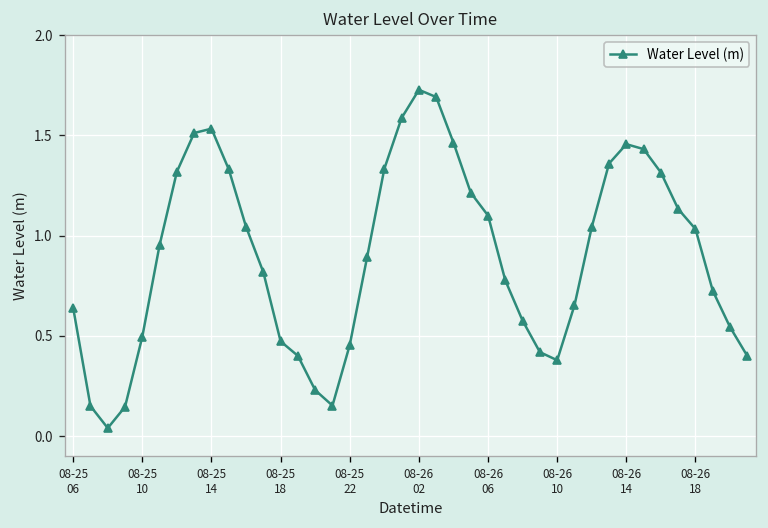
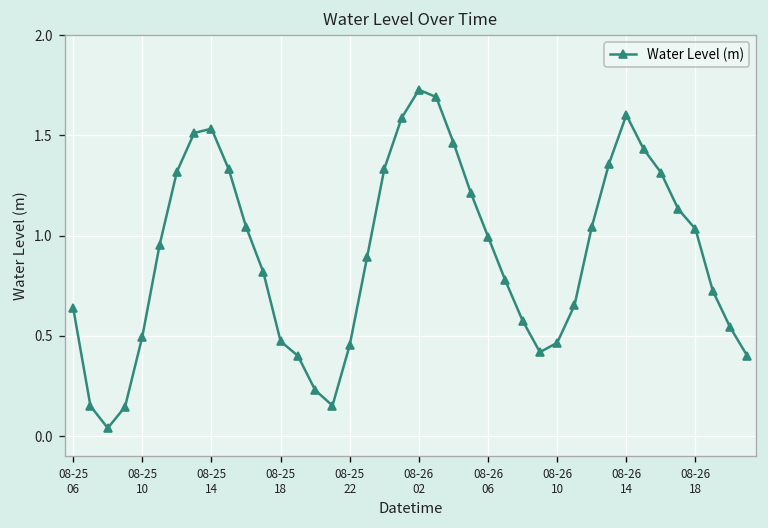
  {
    "08-25 06": 0.64,
    "08-25 10": 0.50,
    "08-25 14": 1.53,
    "08-25 18": 0.47,
    "08-25 22": 0.45,
    "08-26 02": 1.73,
-   "08-26 06": 1.10,
-   "08-26 10": 0.38,
-   "08-26 14": 1.46,
+   "08-26 06": 0.99,
+   "08-26 10": 0.47,
+   "08-26 14": 1.60,
    "08-26 18": 1.03
  }
